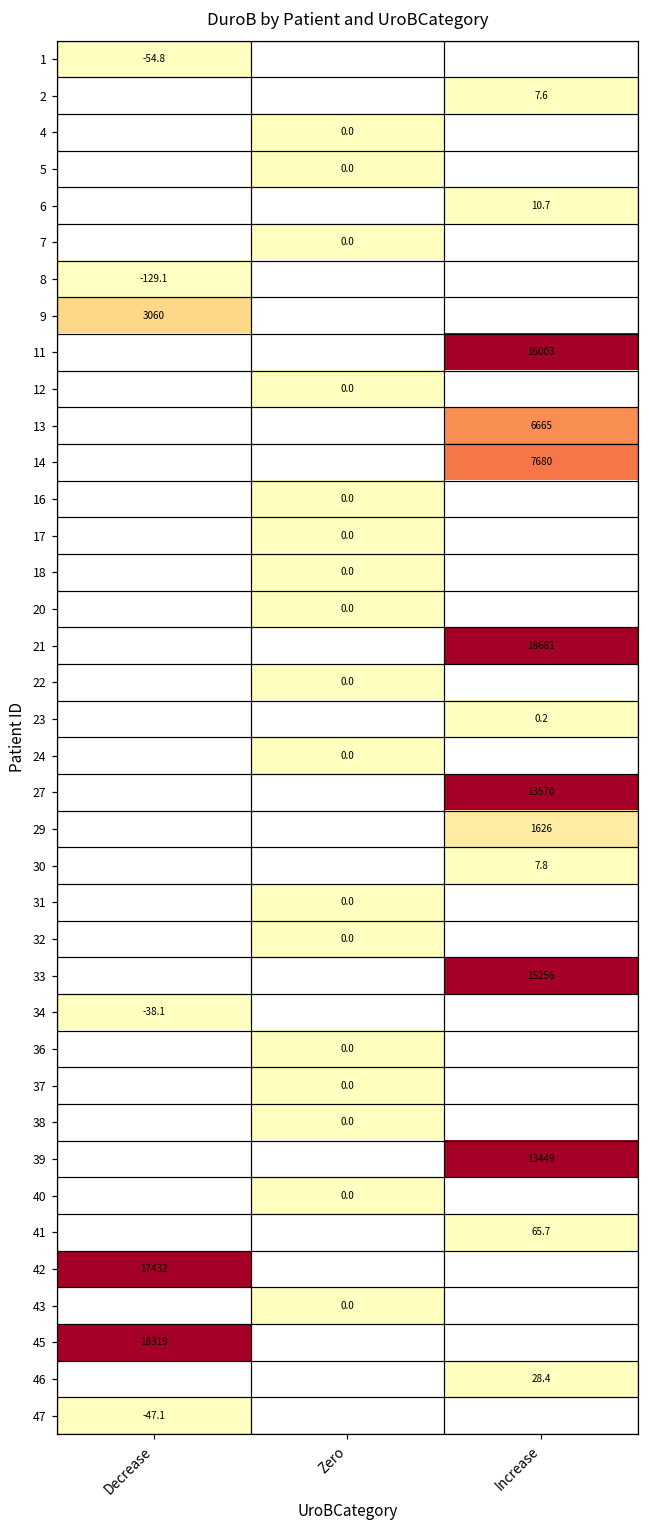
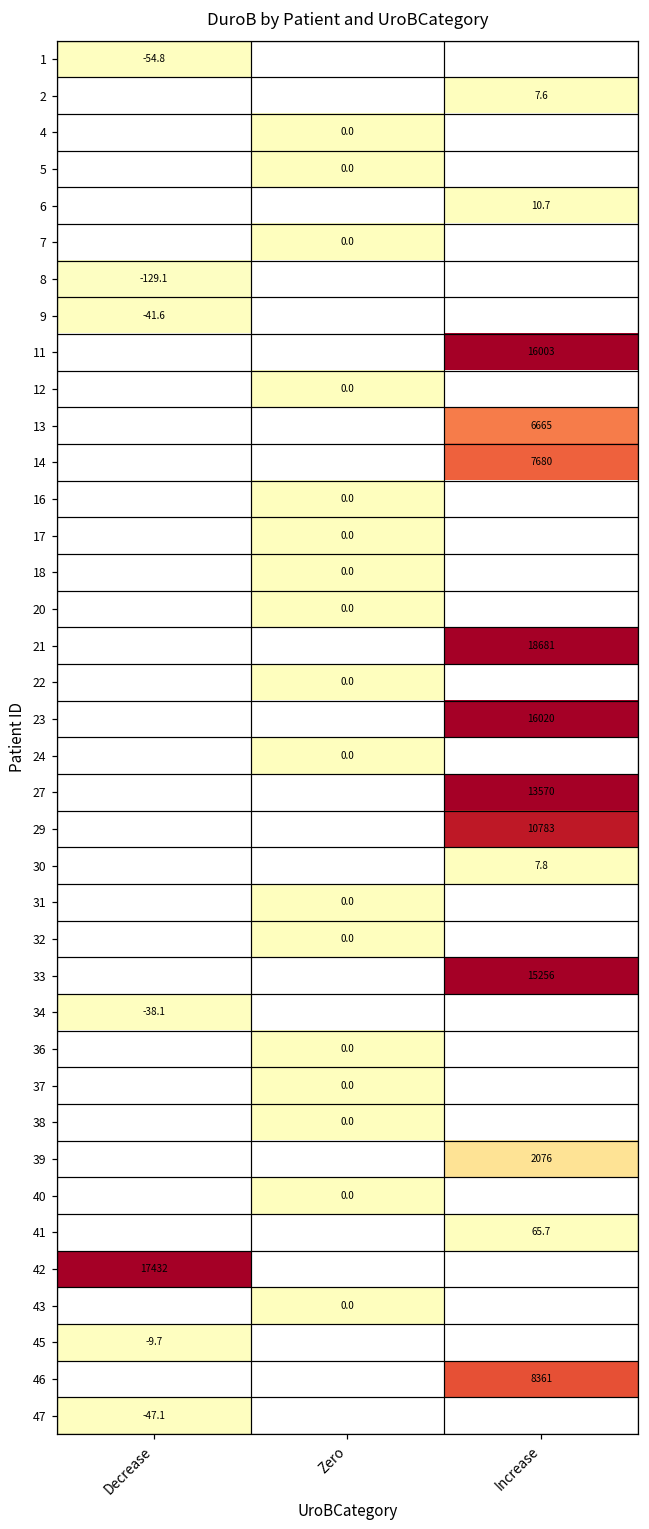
  {
    "1": {
      "Decrease": -54.8
    },
    "2": {
      "Increase": 7.6
    },
    "4": {
      "Zero": 0.0
    },
    "5": {
      "Zero": 0.0
    },
    "6": {
      "Increase": 10.7
    },
    "7": {
      "Zero": 0.0
    },
    "8": {
      "Decrease": -129.1
    },
    "9": {
-     "Decrease": 3060
+     "Decrease": -41.6
    },
    "11": {
      "Increase": 16003
    },
    "12": {
      "Zero": 0.0
    },
    "13": {
      "Increase": 6665
    },
    "14": {
      "Increase": 7680
    },
    "16": {
      "Zero": 0.0
    },
    "17": {
      "Zero": 0.0
    },
    "18": {
      "Zero": 0.0
    },
    "20": {
      "Zero": 0.0
    },
    "21": {
      "Increase": 18681
    },
    "22": {
      "Zero": 0.0
    },
    "23": {
-     "Increase": 0.2
+     "Increase": 16020
    },
    "24": {
      "Zero": 0.0
    },
    "27": {
      "Increase": 13570
    },
    "29": {
-     "Increase": 1626
+     "Increase": 10783
    },
    "30": {
      "Increase": 7.8
    },
    "31": {
      "Zero": 0.0
    },
    "32": {
      "Zero": 0.0
    },
    "33": {
      "Increase": 15256
    },
    "34": {
      "Decrease": -38.1
    },
    "36": {
      "Zero": 0.0
    },
    "37": {
      "Zero": 0.0
    },
    "38": {
      "Zero": 0.0
    },
    "39": {
-     "Increase": 13449
+     "Increase": 2076
    },
    "40": {
      "Zero": 0.0
    },
    "41": {
      "Increase": 65.7
    },
    "42": {
      "Decrease": 17432
    },
    "43": {
      "Zero": 0.0
    },
    "45": {
-     "Decrease": 18319
+     "Decrease": -9.7
    },
    "46": {
-     "Increase": 28.4
+     "Increase": 8361
    },
    "47": {
      "Decrease": -47.1
    }
  }
